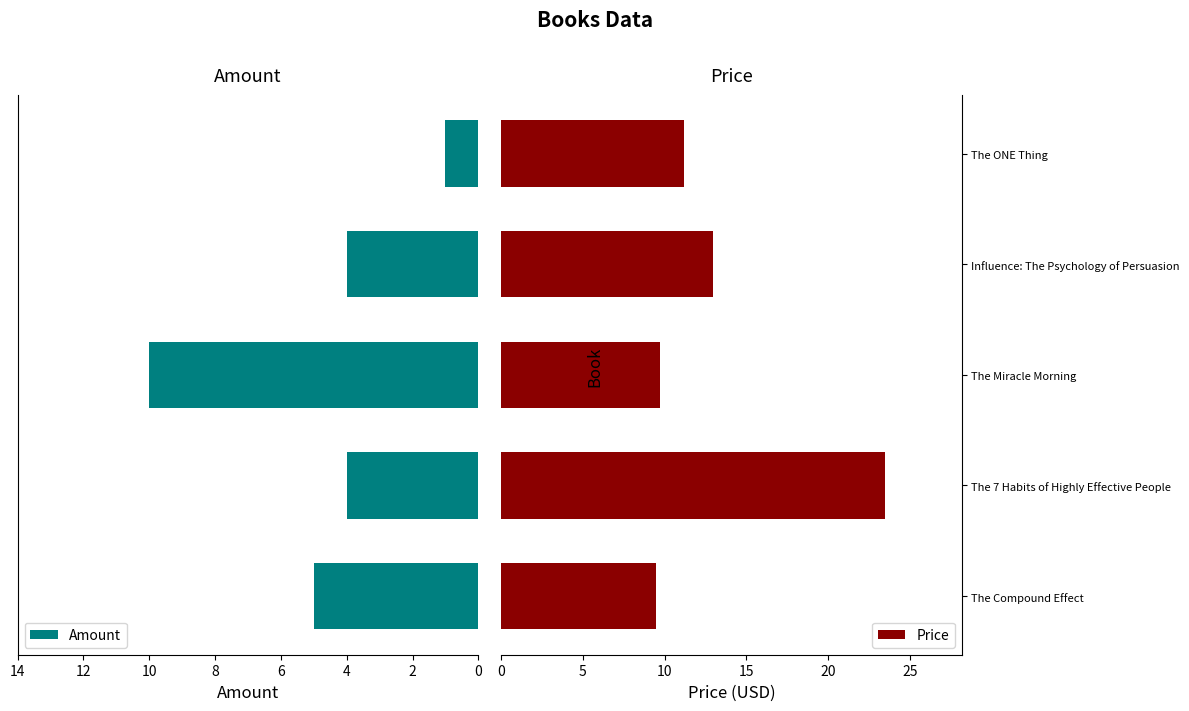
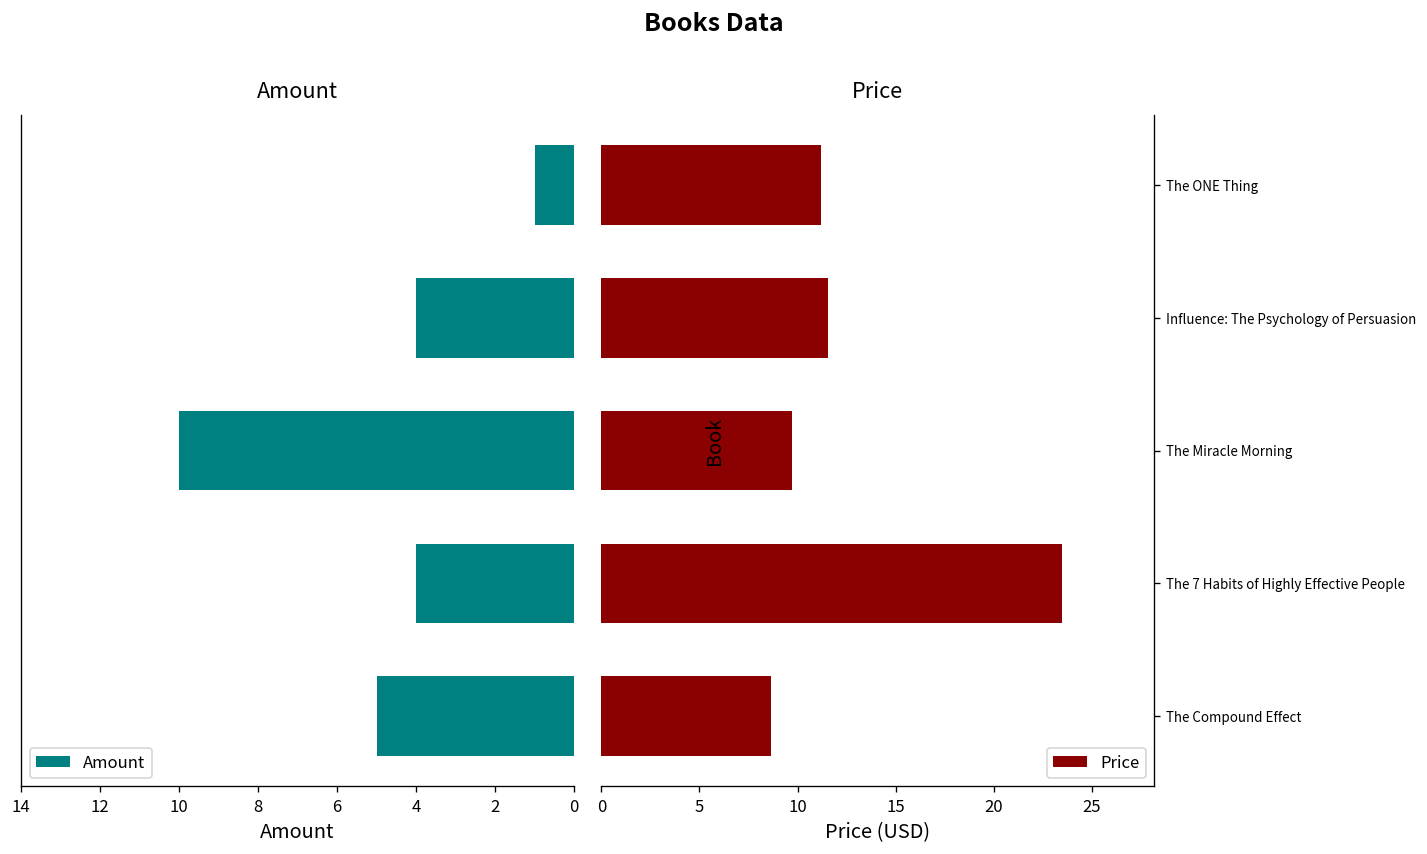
  {
    "Price": {
      "The ONE Thing": 11.2,
-     "Influence: The Psychology of Persuasion": 13.0,
+     "Influence: The Psychology of Persuasion": 11.6,
      "The Miracle Morning": 9.7,
      "The 7 Habits of Highly Effective People": 23.5,
-     "The Compound Effect": 9.5
+     "The Compound Effect": 8.7
    }
  }
